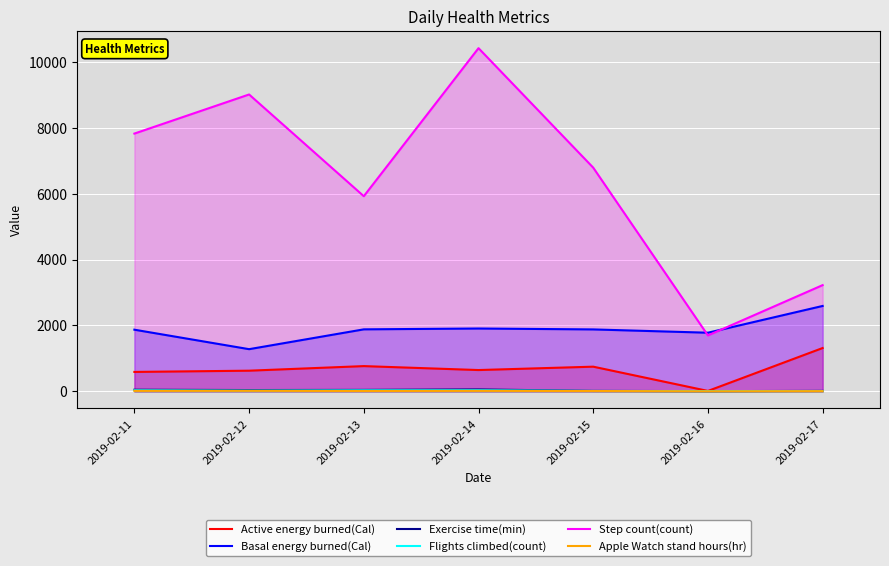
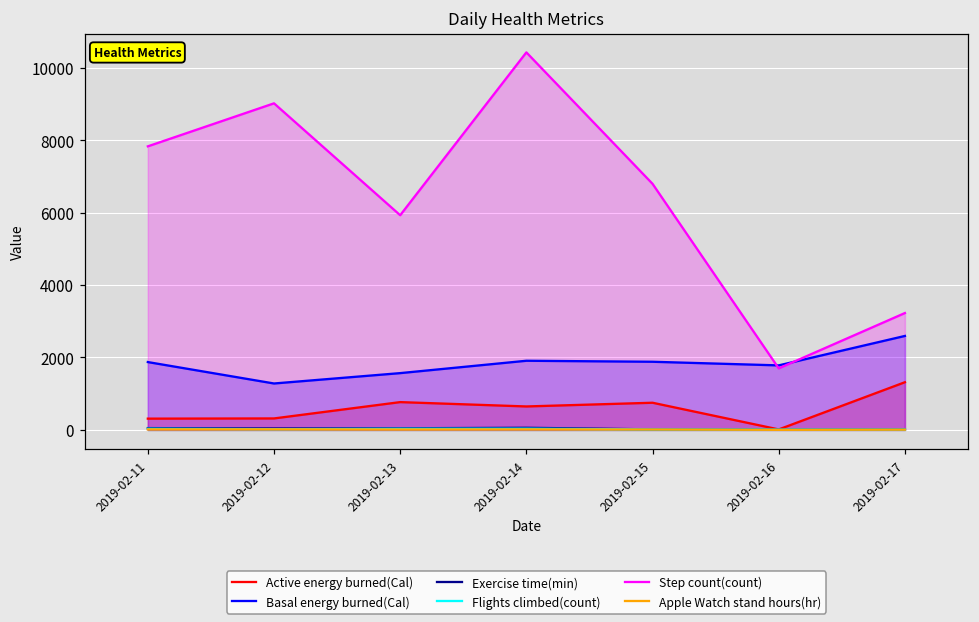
  {
    "Active energy burned(Cal)": {
-     "2019-02-11": 600,
-     "2019-02-12": 600,
+     "2019-02-11": 300,
+     "2019-02-12": 300,
      "2019-02-13": 800,
      "2019-02-14": 600,
      "2019-02-15": 700,
      "2019-02-17": 1300
    },
    "Basal energy burned(Cal)": {
      "2019-02-11": 1900,
      "2019-02-12": 1300,
-     "2019-02-13": 1900,
+     "2019-02-13": 1600,
      "2019-02-14": 1900,
      "2019-02-15": 1900,
      "2019-02-16": 1800,
      "2019-02-17": 2600
    },
    "Step count(count)": {
      "2019-02-11": 7800,
      "2019-02-12": 9000,
      "2019-02-13": 5900,
      "2019-02-14": 10400,
      "2019-02-15": 6800,
      "2019-02-16": 1700,
      "2019-02-17": 3200
    }
  }
